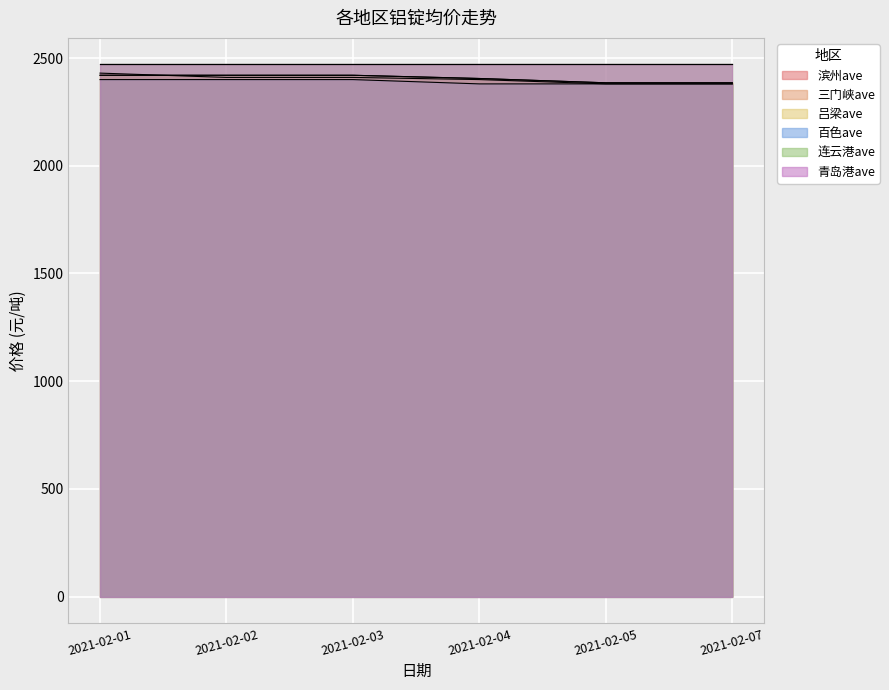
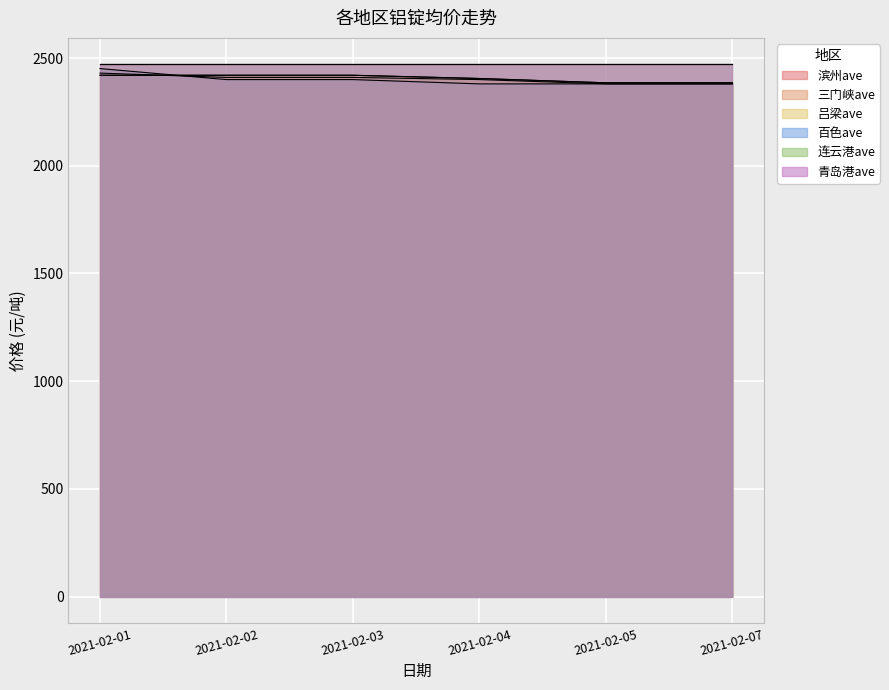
  {
    "百色ave": {
-     "2021-02-01": 2400,
+     "2021-02-01": 2450,
      "2021-02-04": 2380
    },
    "青岛港ave": {
      "2021-02-01": 2470,
      "2021-02-02": 2470,
      "2021-02-03": 2470,
      "2021-02-04": 2470,
      "2021-02-05": 2470,
      "2021-02-07": 2470
    }
  }
